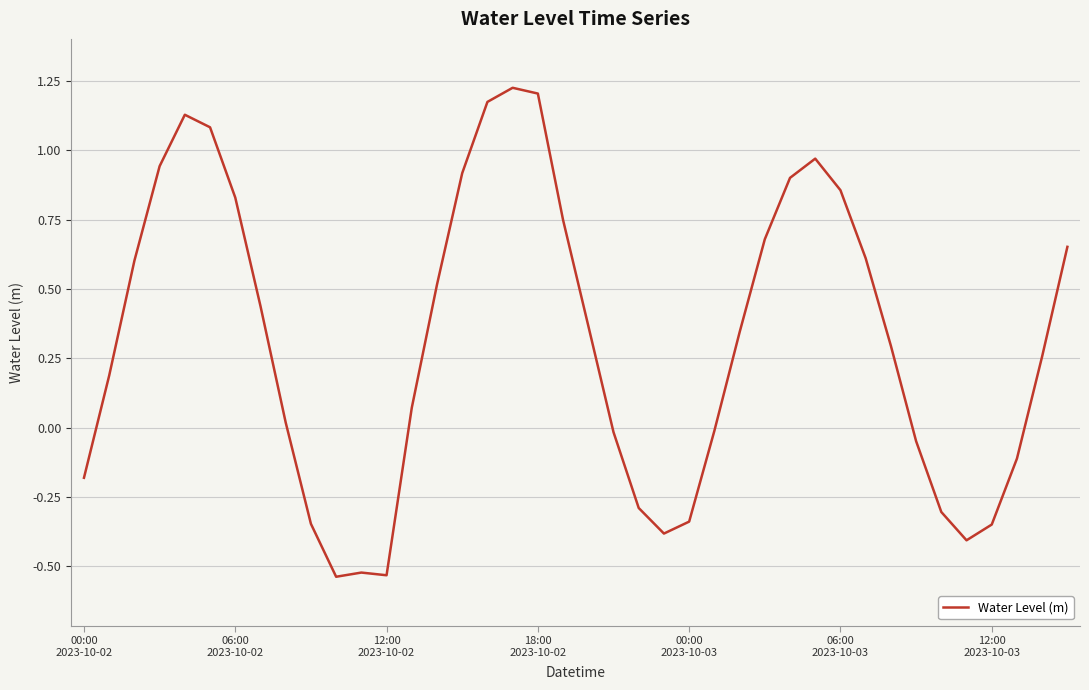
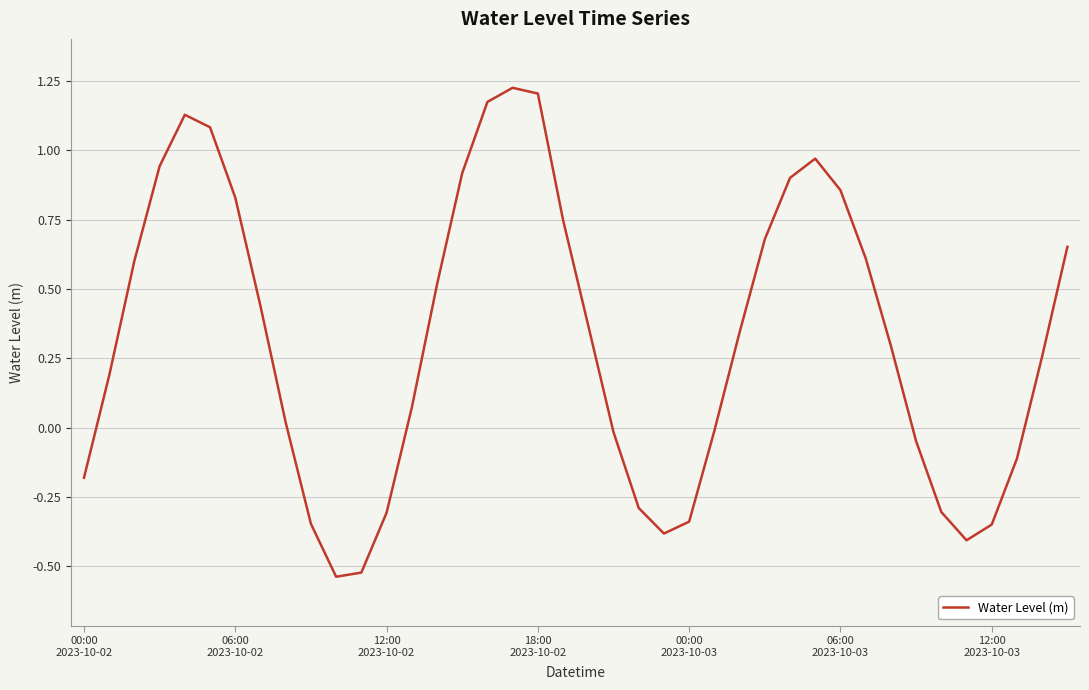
  {
    "00:00 2023-10-02": -0.18,
    "06:00 2023-10-02": 0.83,
-   "12:00 2023-10-02": -0.53,
+   "12:00 2023-10-02": -0.31,
    "18:00 2023-10-02": 1.20,
    "00:00 2023-10-03": -0.34,
    "06:00 2023-10-03": 0.86,
    "12:00 2023-10-03": -0.35
  }
